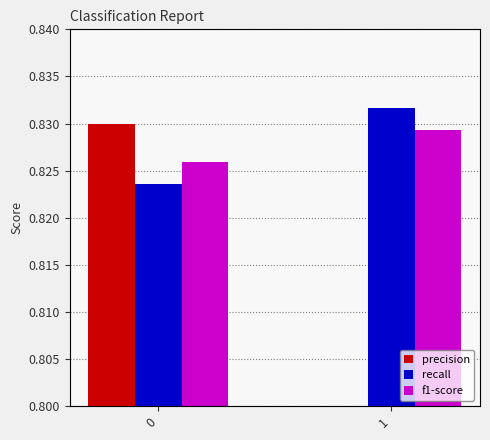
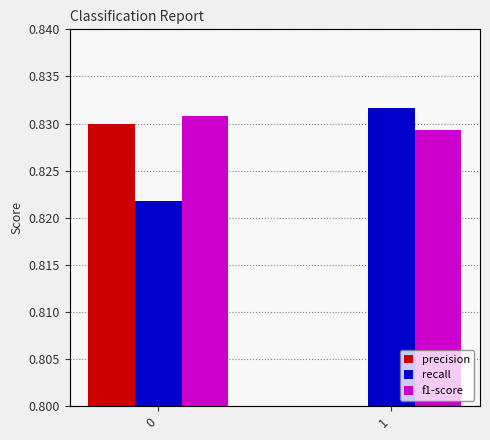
  {
    "precision": {
      "0": 0.830
    },
    "recall": {
-     "0": 0.824,
+     "0": 0.822,
      "1": 0.832
    },
    "f1-score": {
-     "0": 0.826,
+     "0": 0.831,
      "1": 0.829
    }
  }
